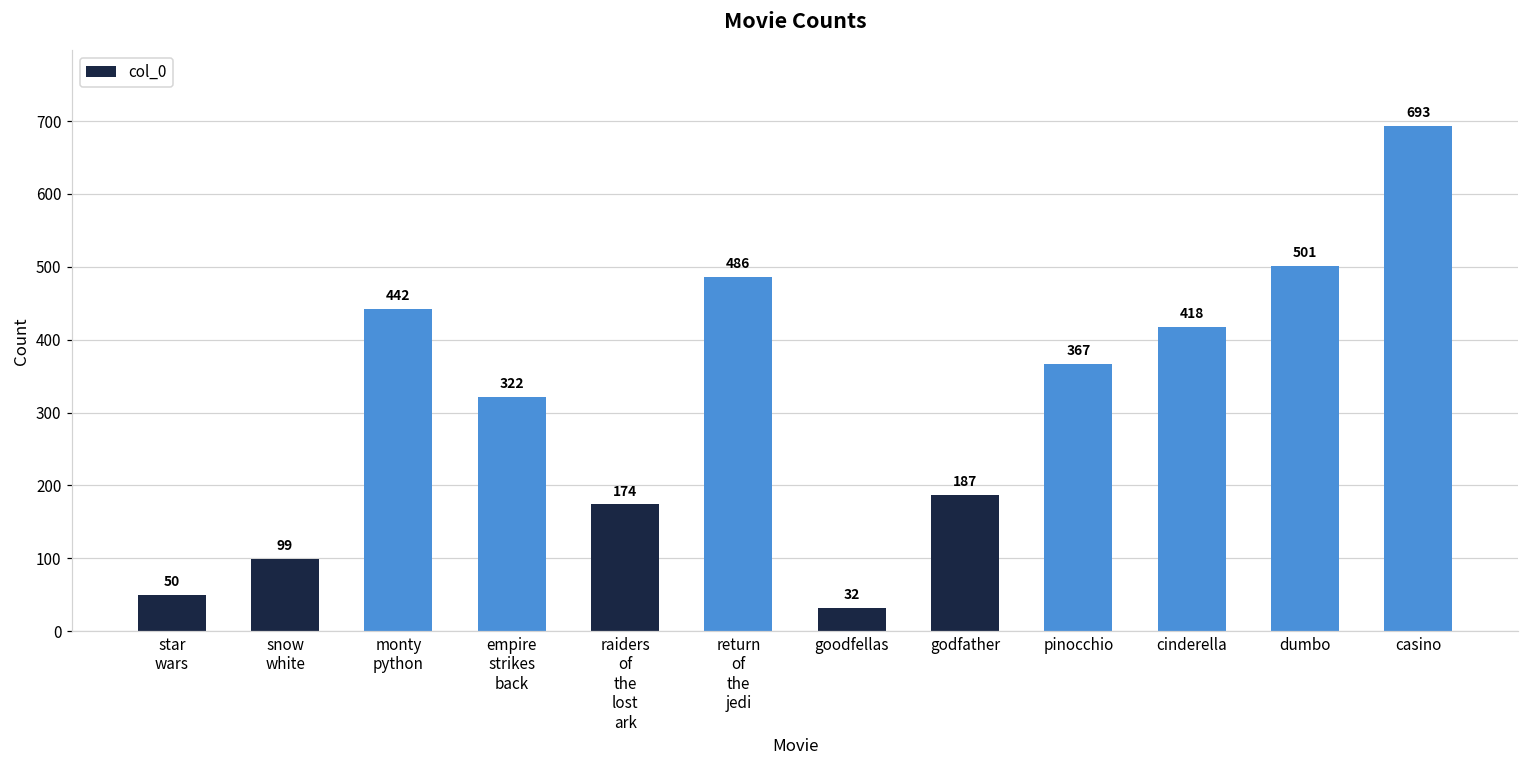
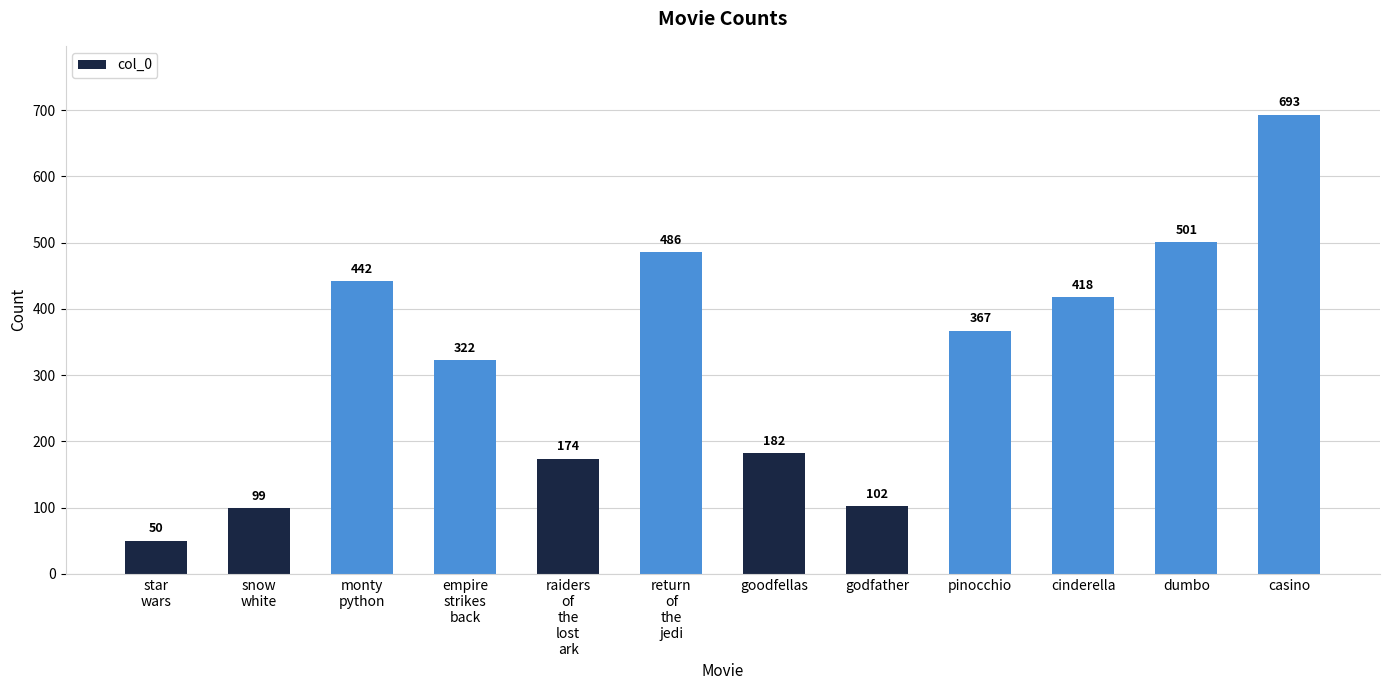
  {
    "star wars": 50,
    "snow white": 99,
    "monty python": 442,
    "empire strikes back": 322,
    "raiders of the lost ark": 174,
    "return of the jedi": 486,
-   "goodfellas": 32,
-   "godfather": 187,
+   "goodfellas": 182,
+   "godfather": 102,
    "pinocchio": 367,
    "cinderella": 418,
    "dumbo": 501,
    "casino": 693
  }
